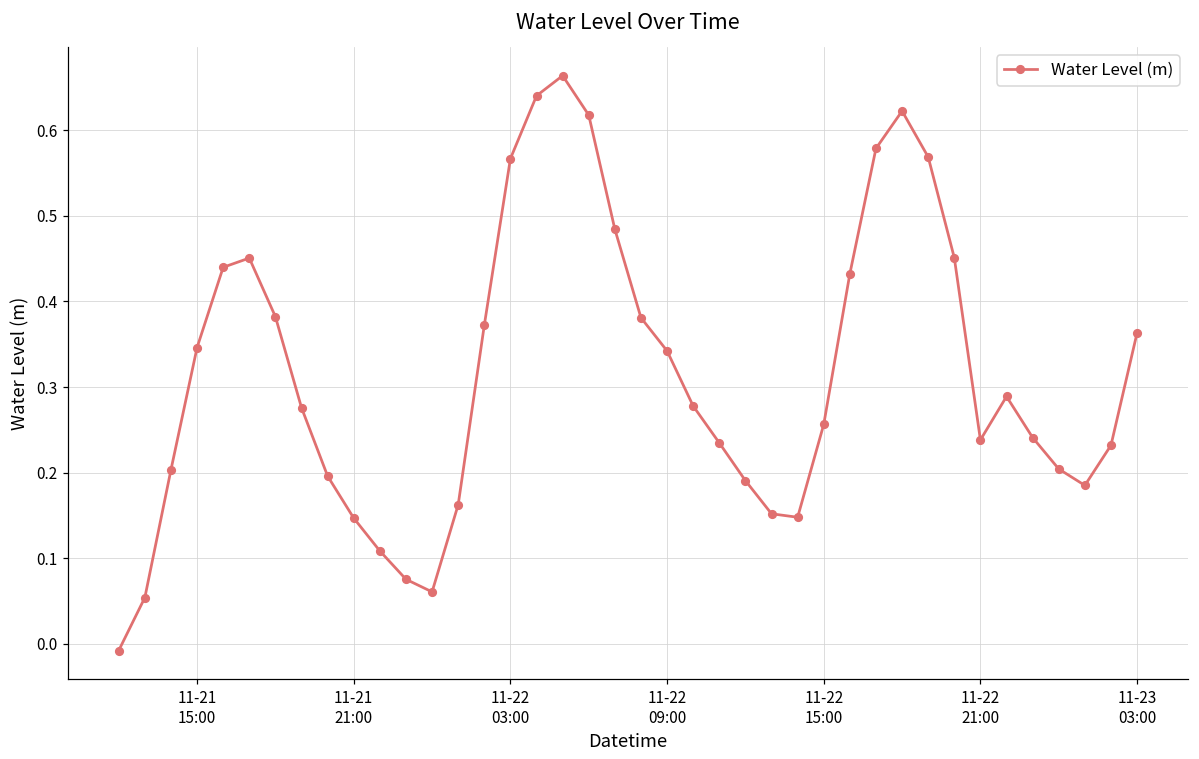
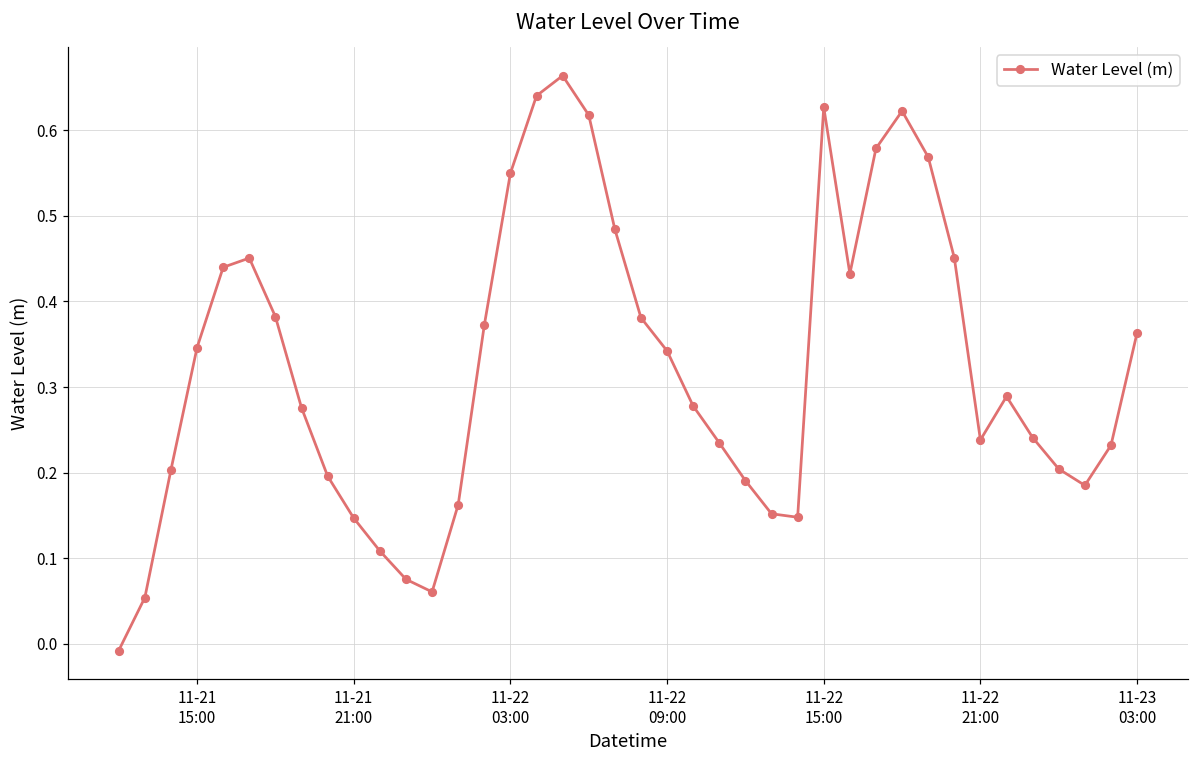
  {
    "11-21 15:00": 0.35,
    "11-21 21:00": 0.15,
-   "11-22 03:00": 0.57,
+   "11-22 03:00": 0.55,
    "11-22 09:00": 0.34,
-   "11-22 15:00": 0.26,
+   "11-22 15:00": 0.63,
    "11-22 21:00": 0.24,
    "11-23 03:00": 0.36
  }
